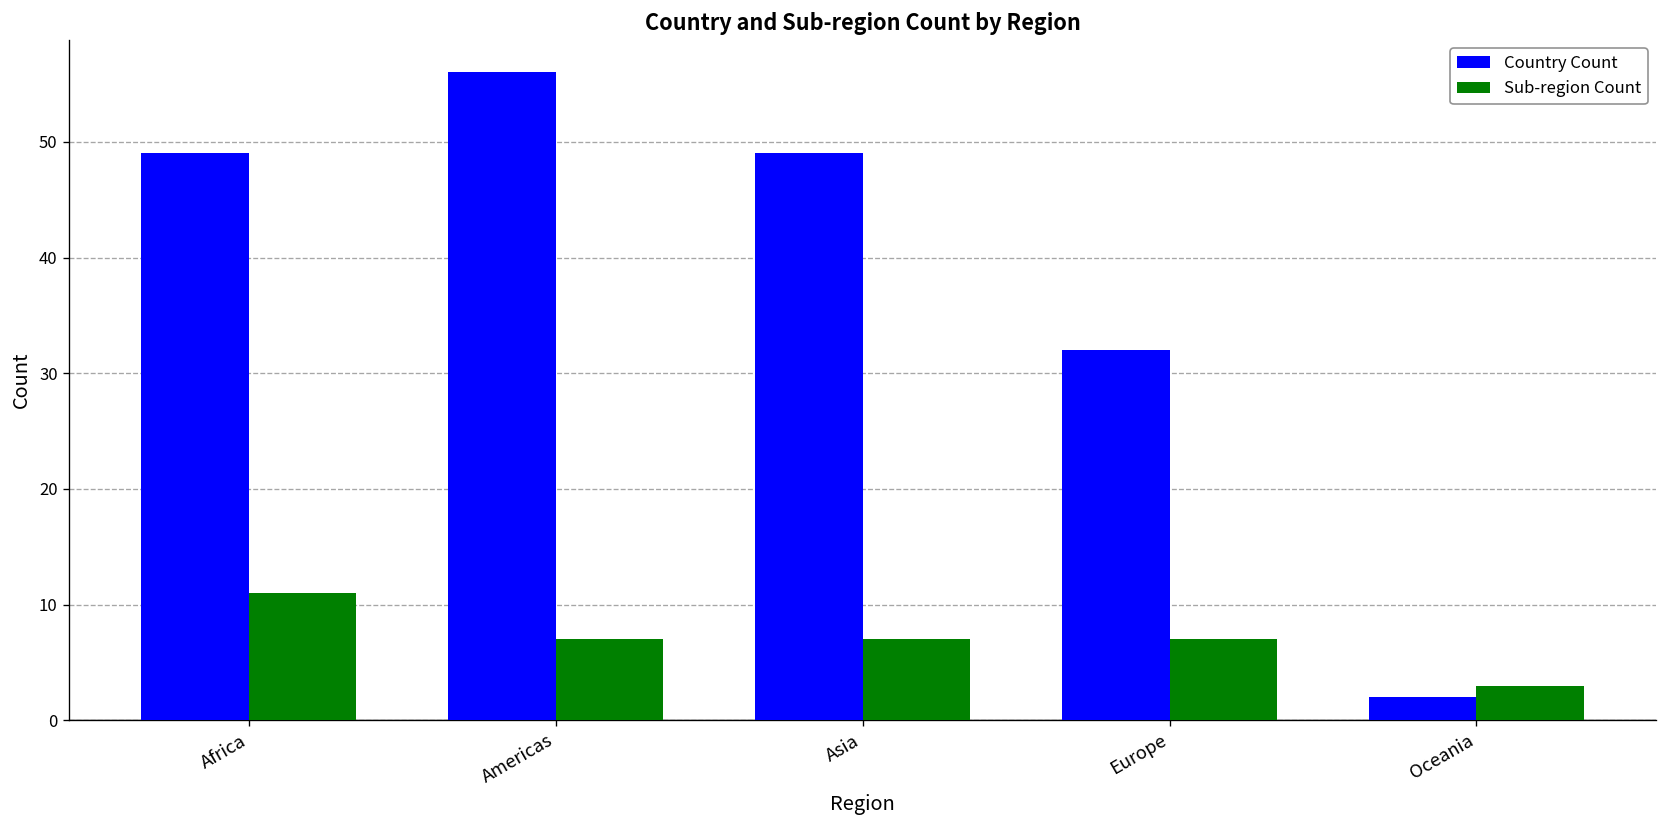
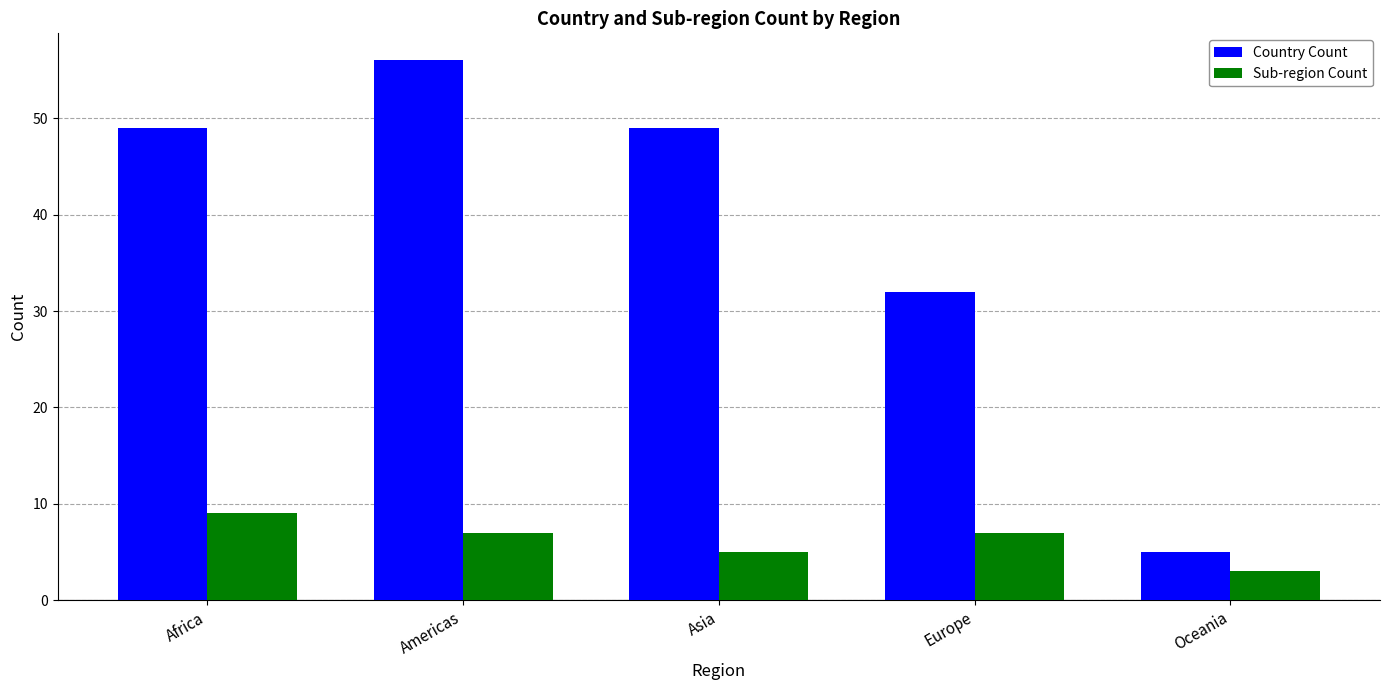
  {
    "Country Count": {
      "Africa": 49,
      "Americas": 56,
      "Asia": 49,
      "Europe": 32,
-     "Oceania": 2
+     "Oceania": 5
    },
    "Sub-region Count": {
-     "Africa": 11,
+     "Africa": 9,
      "Americas": 7,
-     "Asia": 7,
+     "Asia": 5,
      "Europe": 7,
      "Oceania": 3
    }
  }
